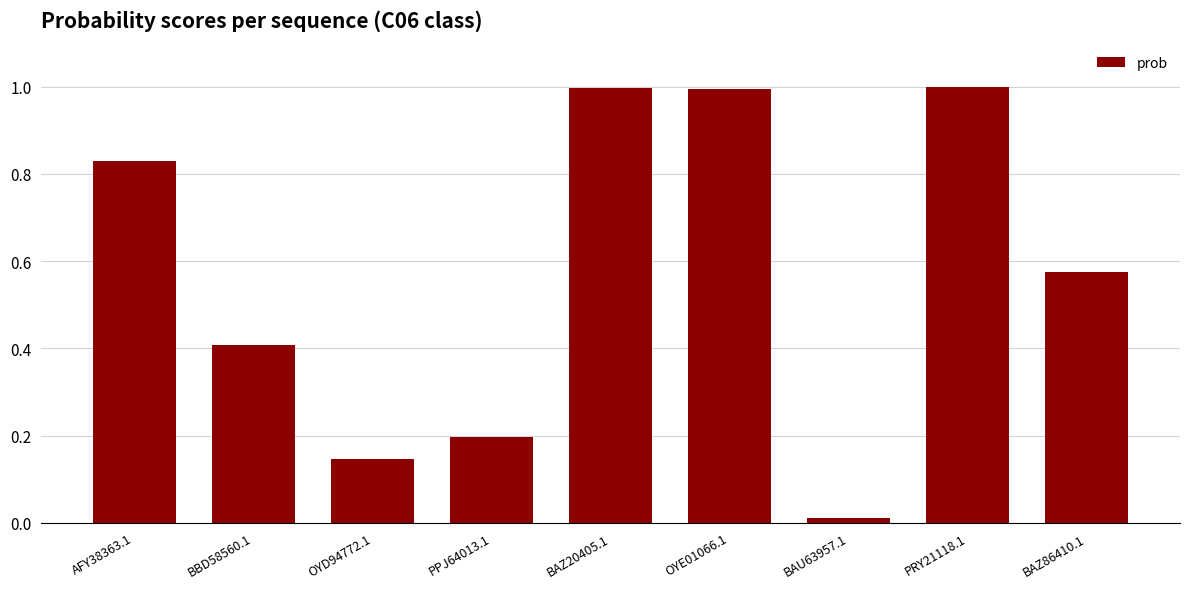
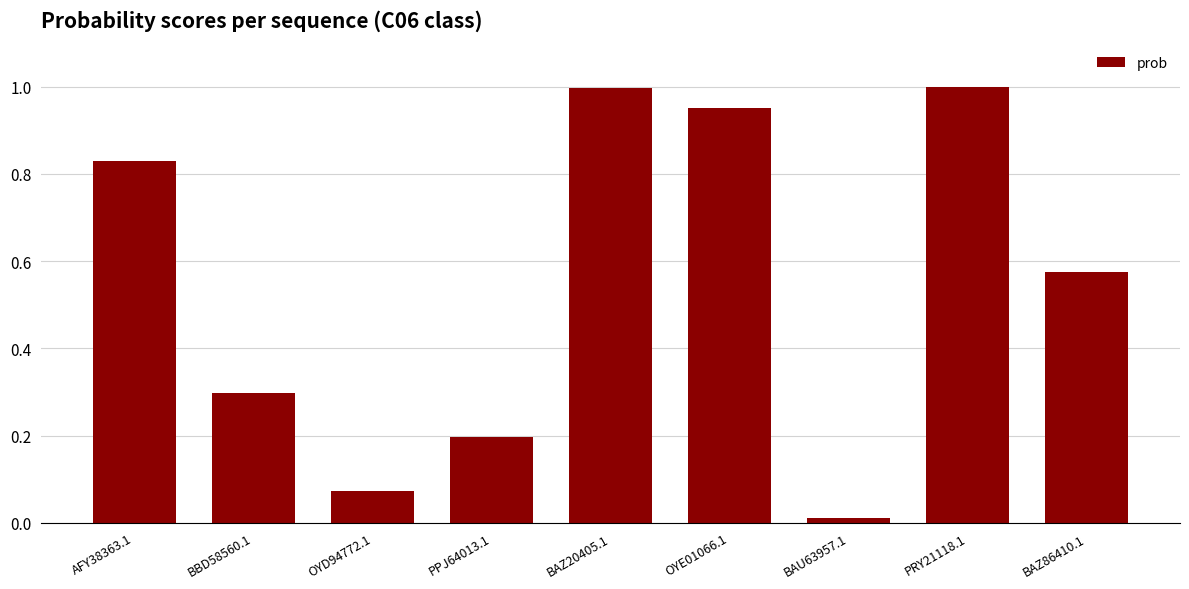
  {
    "AFY38363.1": 0.83,
-   "BBD58560.1": 0.41,
-   "OYD94772.1": 0.15,
+   "BBD58560.1": 0.30,
+   "OYD94772.1": 0.07,
    "PPJ64013.1": 0.20,
    "BAZ20405.1": 1.00,
-   "OYE01066.1": 0.99,
+   "OYE01066.1": 0.95,
    "BAU63957.1": 0.01,
    "PRY21118.1": 1.00,
    "BAZ86410.1": 0.58
  }
